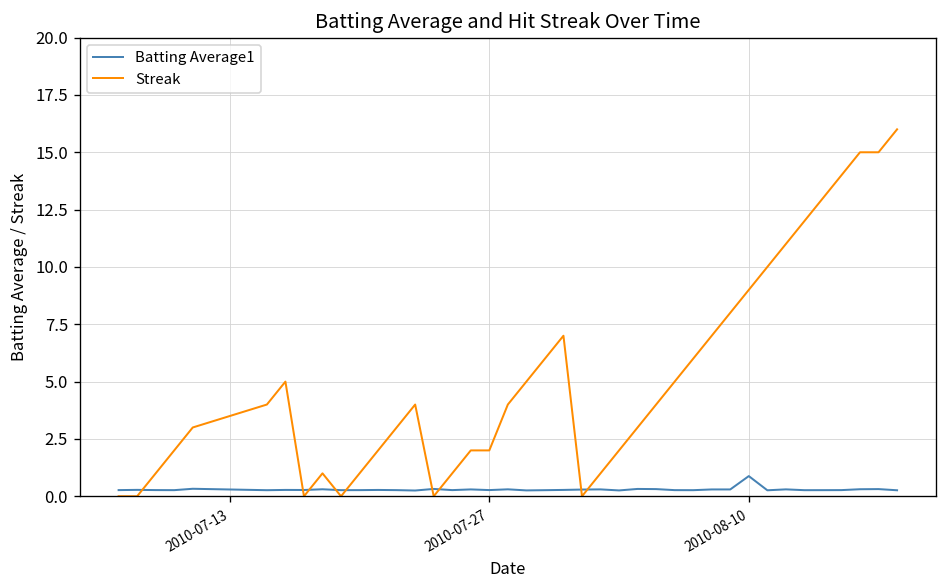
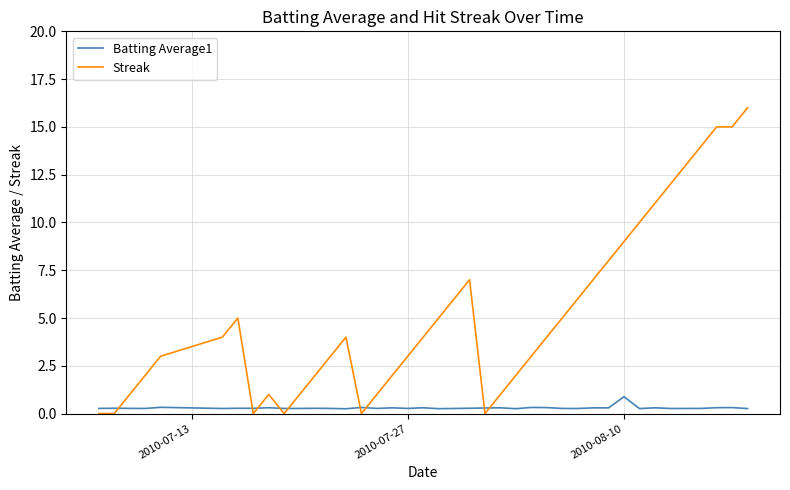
  {
    "Batting Average1": {
      "2010-07-27": 0.3,
      "2010-08-10": 1
    },
    "Streak": {
-     "2010-07-27": 2,
+     "2010-07-27": 3,
      "2010-08-10": 9
    }
  }
